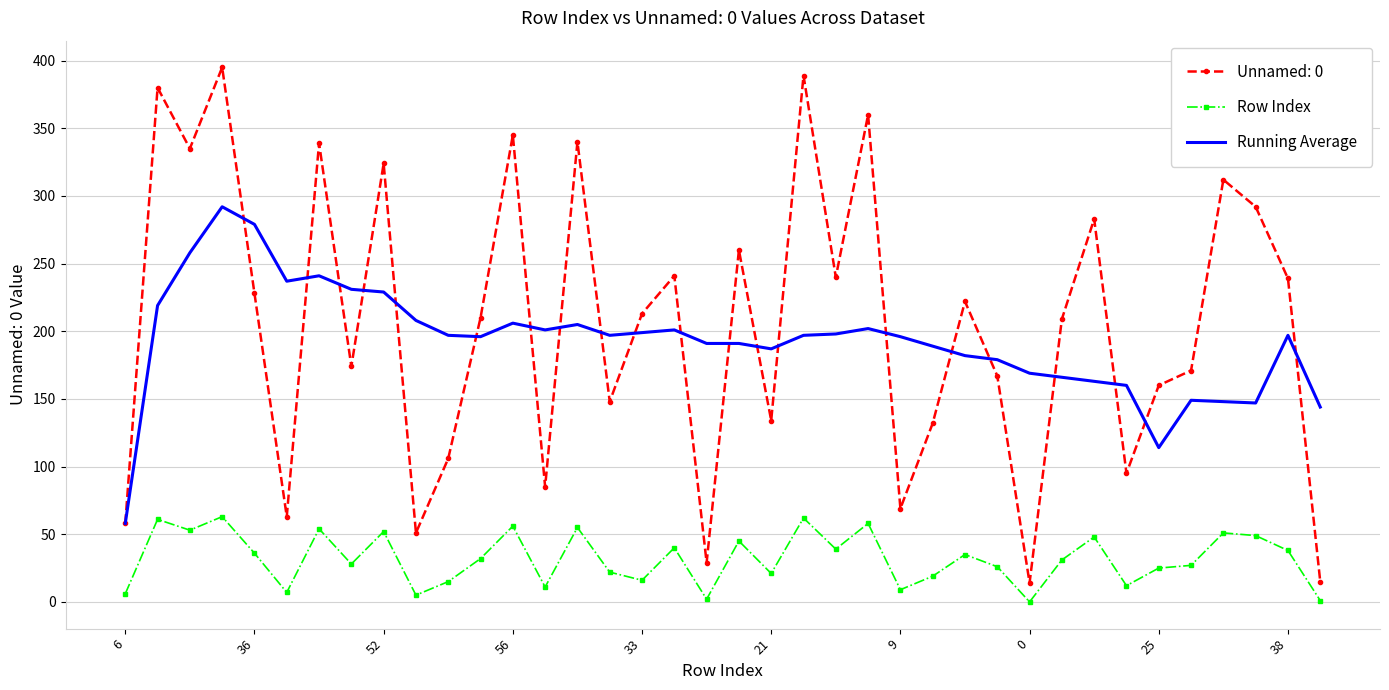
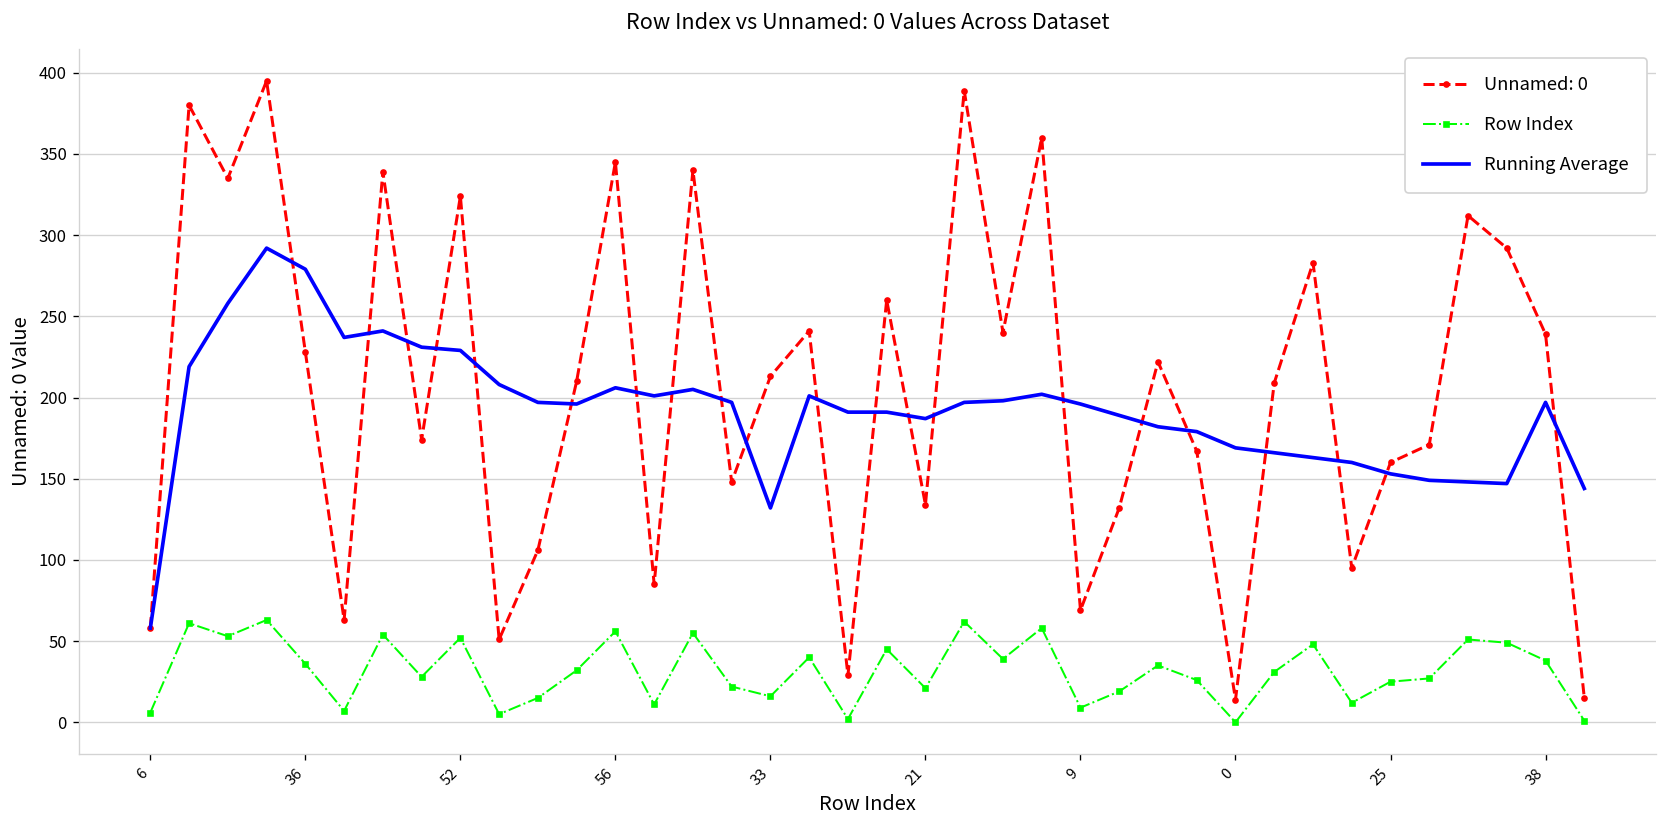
  {
    "Unnamed: 0": {
      "36": 228,
      "52": 324,
      "56": 345,
      "33": 213,
      "21": 134,
      "9": 69,
      "0": 14,
      "25": 160,
      "38": 239
    },
    "Row Index": {
      "6": 6,
      "36": 36,
      "52": 52,
      "56": 56,
      "33": 16,
      "21": 21,
      "9": 9,
      "0": 0,
      "25": 25,
      "38": 38
    },
    "Running Average": {
      "36": 279,
      "52": 229,
      "56": 206,
-     "33": 199,
+     "33": 132,
      "21": 187,
      "9": 196,
      "0": 169,
-     "25": 114,
+     "25": 153,
      "38": 197
    }
  }
